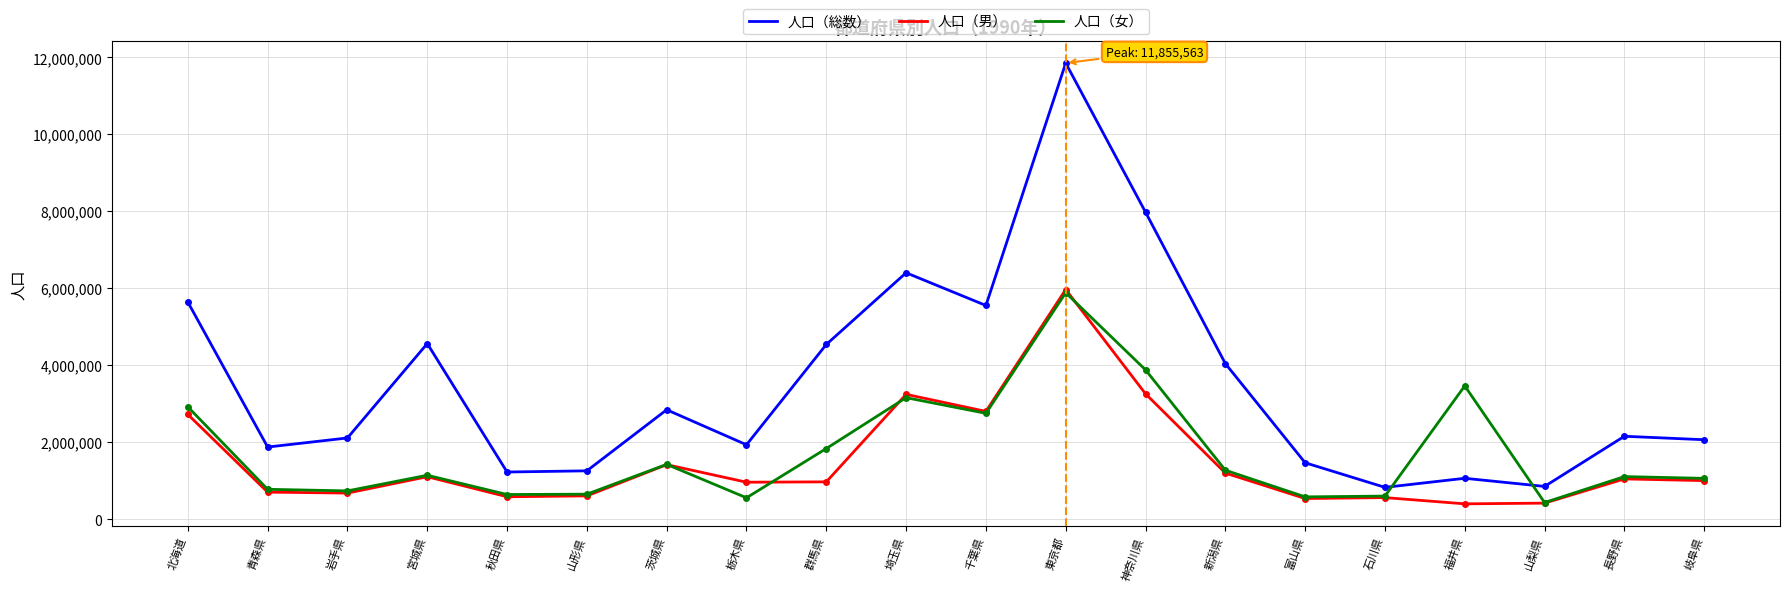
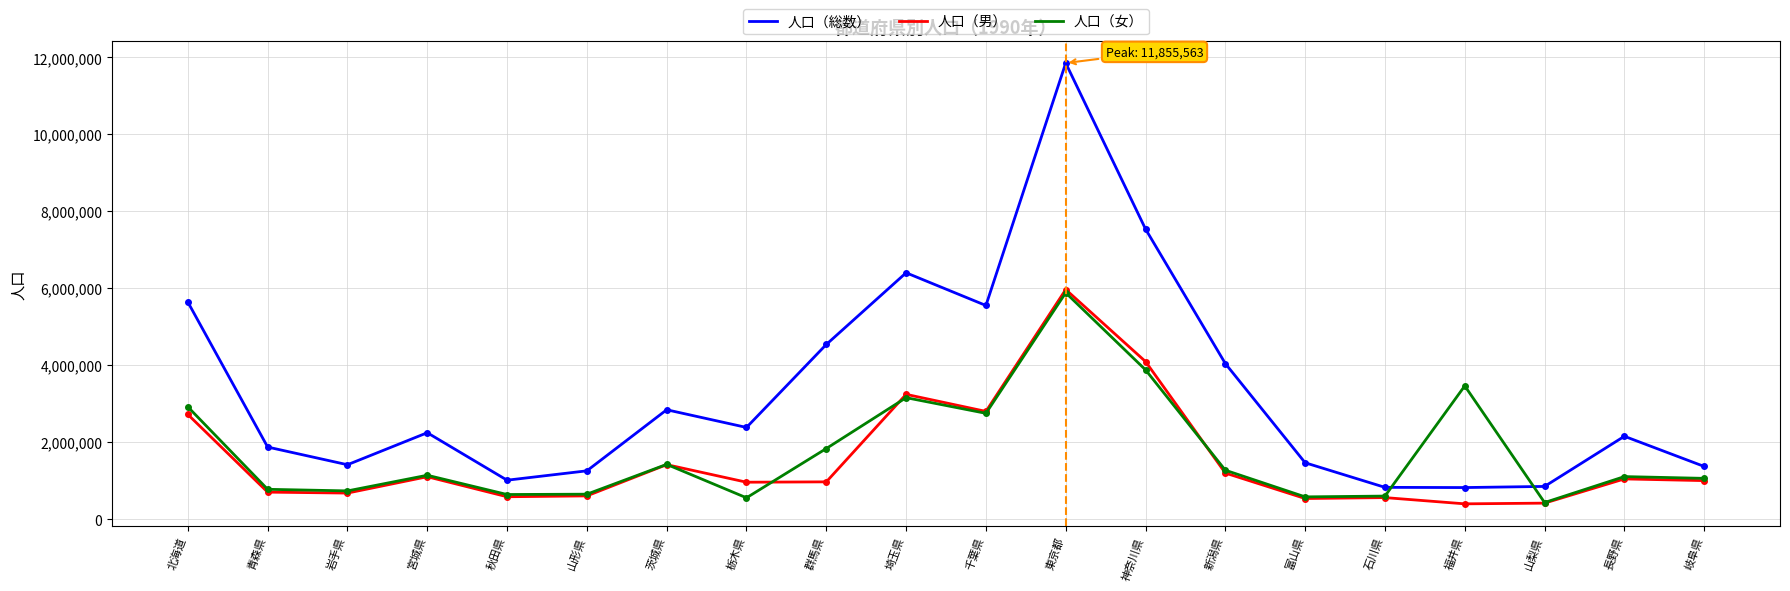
  {
    "人口（総数）": {
      "北海道": "5,600,000",
      "青森県": "1,900,000",
-     "岩手県": "2,100,000",
-     "宮城県": "4,600,000",
-     "秋田県": "1,200,000",
+     "岩手県": "1,400,000",
+     "宮城県": "2,200,000",
+     "秋田県": "1,000,000",
      "山形県": "1,300,000",
      "茨城県": "2,800,000",
-     "栃木県": "1,900,000",
+     "栃木県": "2,400,000",
      "群馬県": "4,500,000",
      "埼玉県": "6,400,000",
      "千葉県": "5,600,000",
-     "神奈川県": "8,000,000",
+     "神奈川県": "7,500,000",
      "新潟県": "4,000,000",
      "富山県": "1,500,000",
      "石川県": "800,000",
-     "福井県": "1,100,000",
+     "福井県": "800,000",
      "山梨県": "900,000",
      "長野県": "2,200,000",
-     "岐阜県": "2,100,000"
+     "岐阜県": "1,400,000"
    },
    "人口（男）": {
      "北海道": "2,700,000",
      "青森県": "700,000",
      "栃木県": "1,000,000",
      "群馬県": "1,000,000",
      "埼玉県": "3,200,000",
      "東京都": "6,000,000",
-     "神奈川県": "3,300,000",
+     "神奈川県": "4,100,000",
      "新潟県": "1,200,000",
      "福井県": "400,000"
    },
    "人口（女）": {
      "北海道": "2,900,000",
      "青森県": "800,000",
      "栃木県": "600,000",
      "群馬県": "1,800,000",
      "埼玉県": "3,200,000",
      "東京都": "5,900,000",
      "神奈川県": "3,900,000",
      "新潟県": "1,300,000",
      "福井県": "3,500,000"
    }
  }
